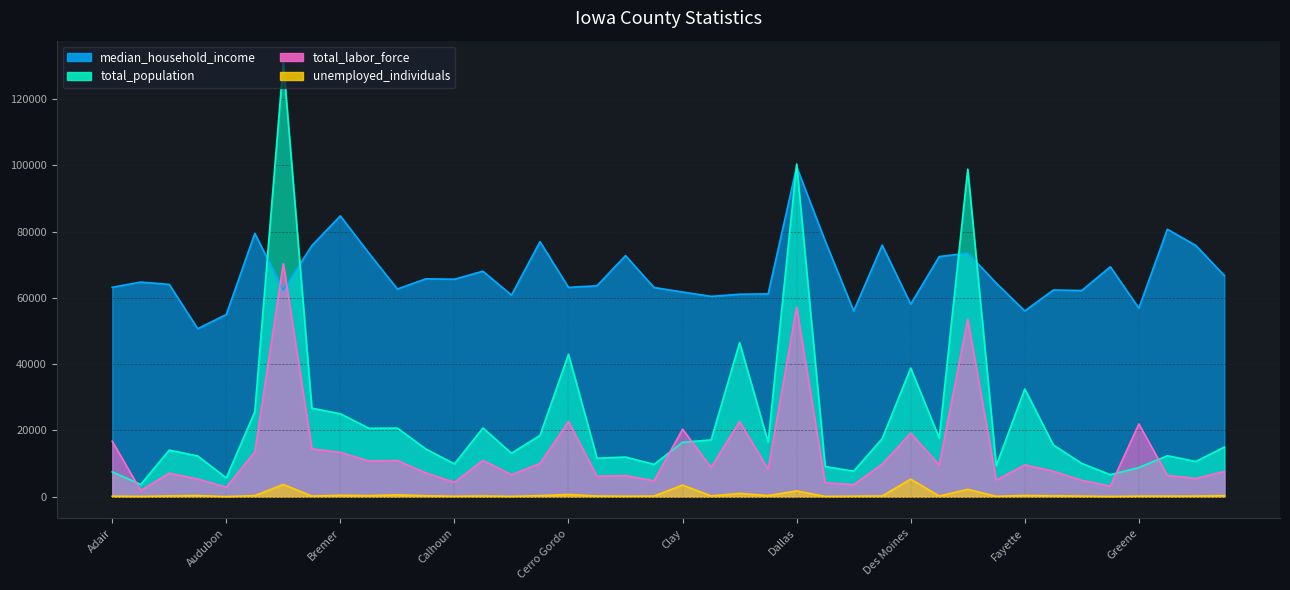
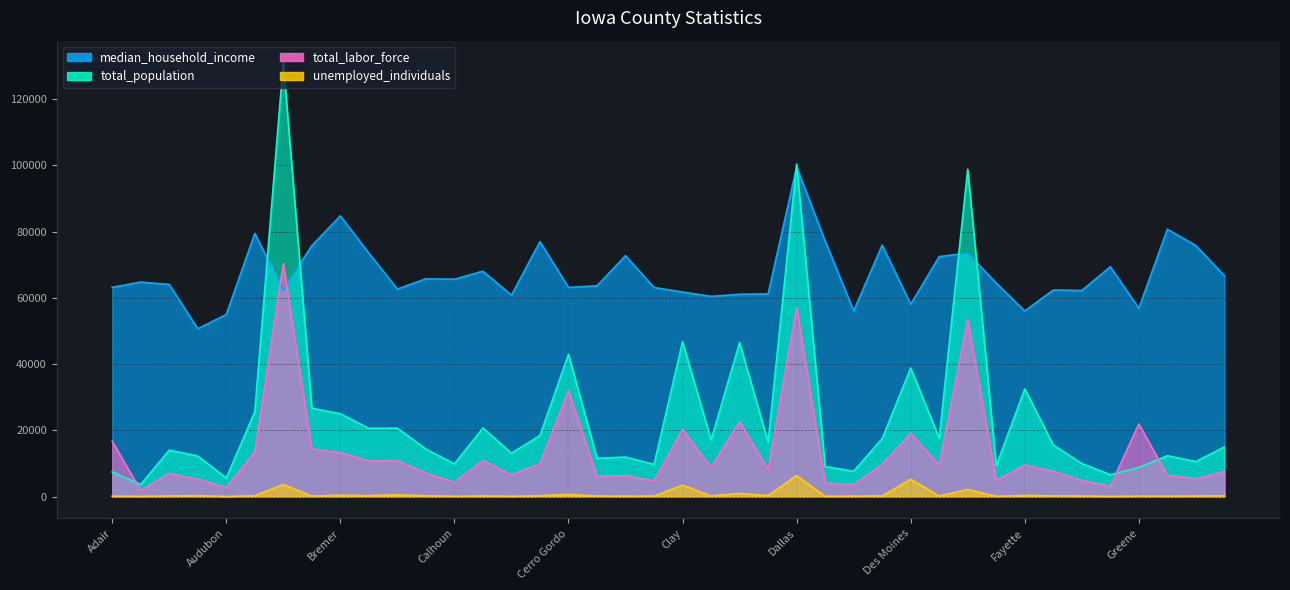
  {
    "median_household_income": {
      "Adair": 63000,
      "Audubon": 55000,
      "Bremer": 85000,
      "Calhoun": 66000,
      "Cerro Gordo": 63000,
      "Clay": 62000,
      "Dallas": 100000,
      "Des Moines": 58000,
      "Fayette": 56000,
      "Greene": 57000
    },
    "total_population": {
      "Adair": 7000,
      "Audubon": 6000,
      "Bremer": 25000,
      "Calhoun": 10000,
      "Cerro Gordo": 43000,
-     "Clay": 16000,
+     "Clay": 47000,
      "Dallas": 100000,
      "Des Moines": 39000,
      "Fayette": 33000,
      "Greene": 9000
    },
    "total_labor_force": {
      "Adair": 17000,
      "Audubon": 3000,
      "Bremer": 13000,
      "Calhoun": 4000,
-     "Cerro Gordo": 23000,
+     "Cerro Gordo": 32000,
      "Clay": 20000,
      "Dallas": 57000,
      "Des Moines": 19000,
      "Fayette": 10000,
      "Greene": 22000
    },
    "unemployed_individuals": {
      "Adair": 0,
      "Audubon": 0,
      "Bremer": 0,
      "Calhoun": 0,
      "Cerro Gordo": 1000,
      "Clay": 3000,
-     "Dallas": 2000,
+     "Dallas": 6000,
      "Des Moines": 5000,
      "Fayette": 0,
      "Greene": 0
    }
  }
